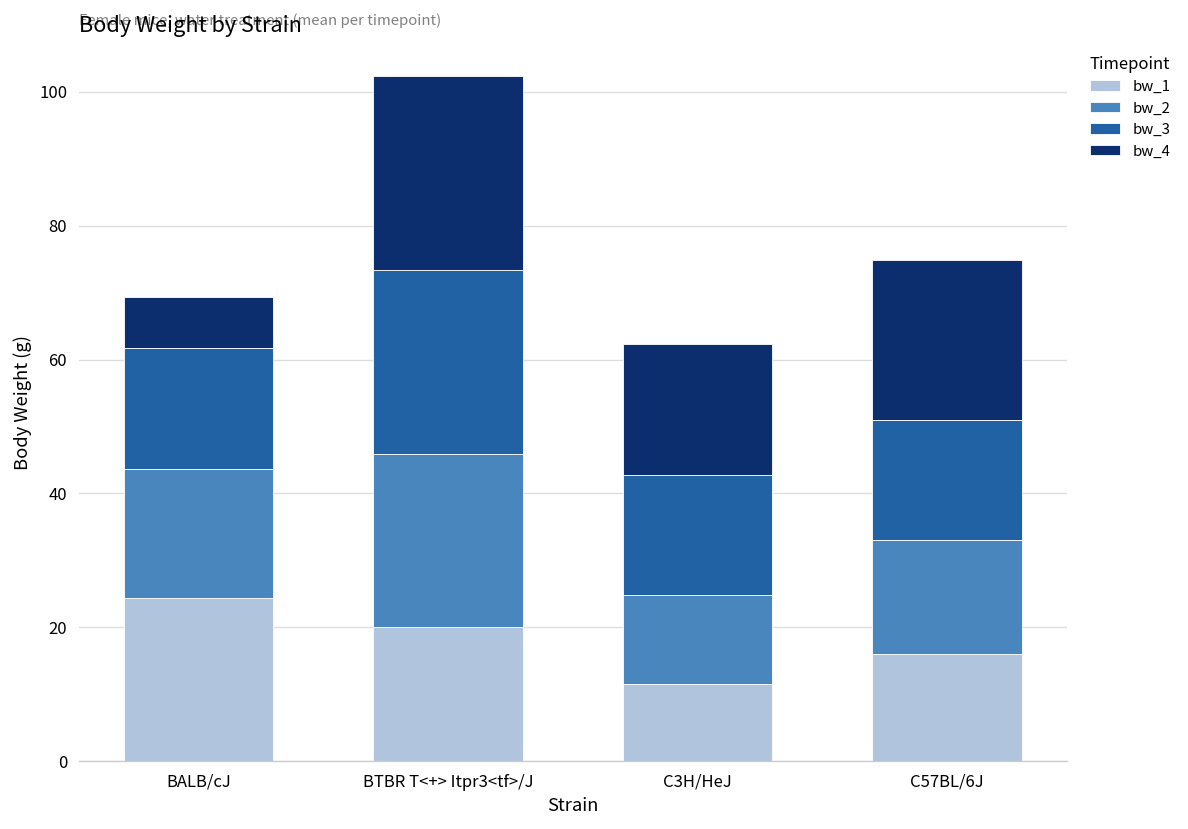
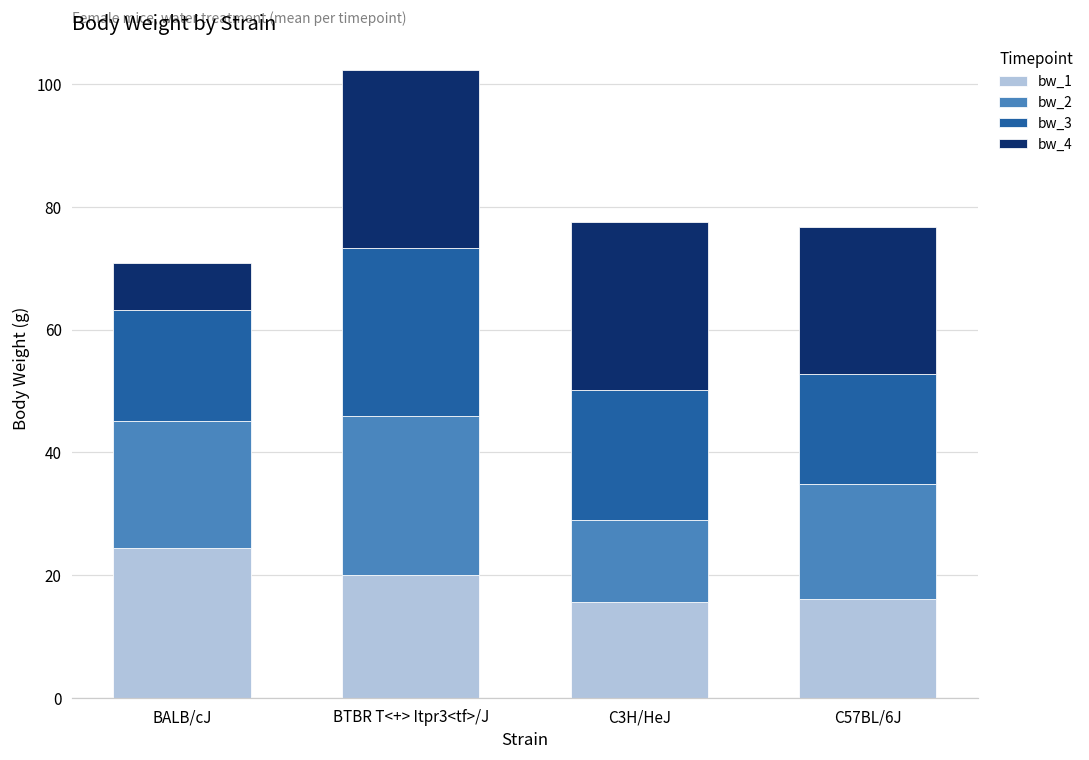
  {
    "bw_1": {
      "BALB/cJ": 24,
      "BTBR T<+> Itpr3<tf>/J": 20,
-     "C3H/HeJ": 12,
+     "C3H/HeJ": 16,
      "C57BL/6J": 16
    },
    "bw_2": {
-     "BALB/cJ": 19,
+     "BALB/cJ": 21,
      "BTBR T<+> Itpr3<tf>/J": 26,
      "C3H/HeJ": 13,
-     "C57BL/6J": 17
+     "C57BL/6J": 19
    },
    "bw_3": {
      "BALB/cJ": 18,
      "BTBR T<+> Itpr3<tf>/J": 27,
-     "C3H/HeJ": 18,
+     "C3H/HeJ": 21,
      "C57BL/6J": 18
    },
    "bw_4": {
      "BALB/cJ": 8,
      "BTBR T<+> Itpr3<tf>/J": 29,
-     "C3H/HeJ": 20,
+     "C3H/HeJ": 27,
      "C57BL/6J": 24
    }
  }
